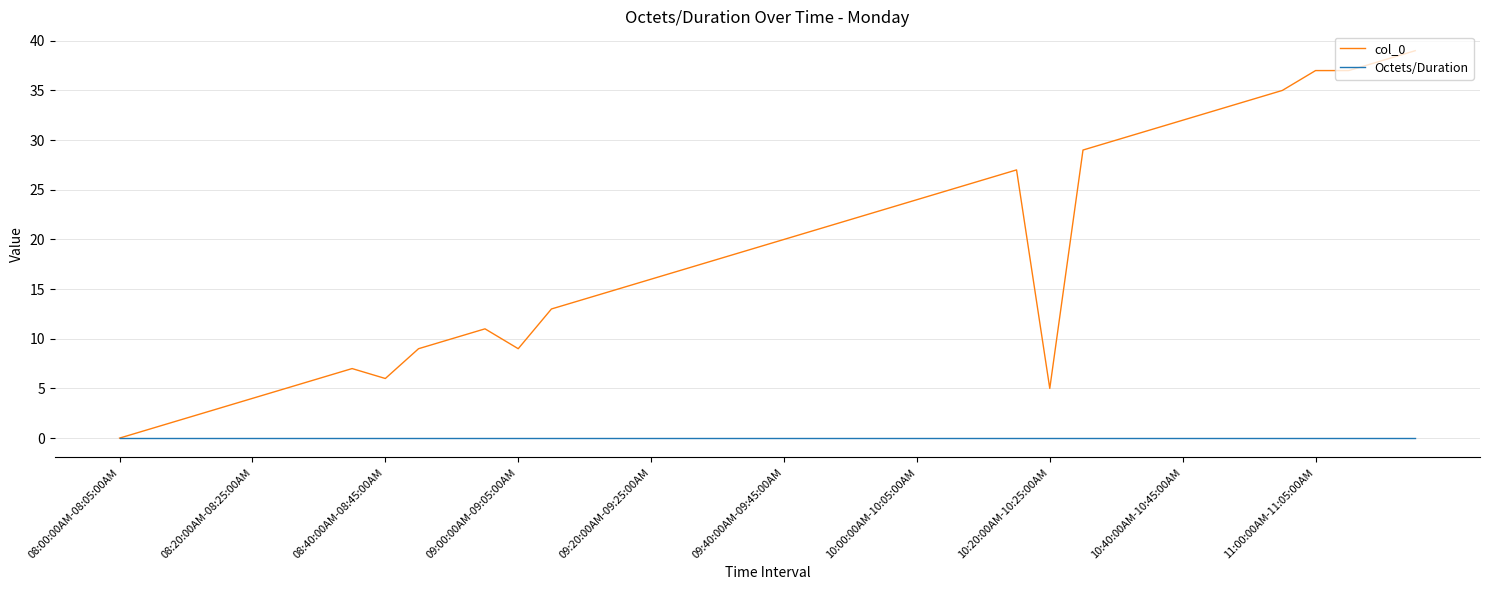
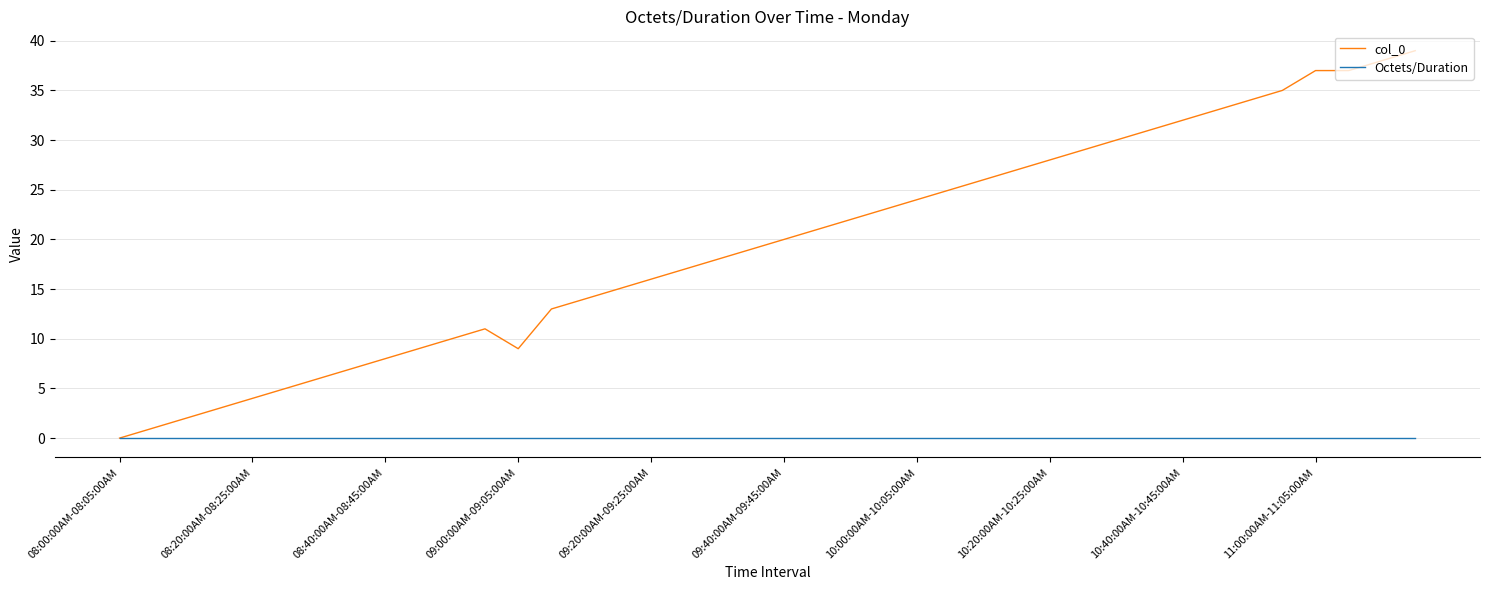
  {
    "col_0": {
      "08:20:00AM-08:25:00AM": 4,
-     "08:40:00AM-08:45:00AM": 6,
+     "08:40:00AM-08:45:00AM": 8,
      "09:00:00AM-09:05:00AM": 9,
      "09:20:00AM-09:25:00AM": 16,
      "09:40:00AM-09:45:00AM": 20,
      "10:00:00AM-10:05:00AM": 24,
-     "10:20:00AM-10:25:00AM": 5,
+     "10:20:00AM-10:25:00AM": 28,
      "10:40:00AM-10:45:00AM": 32,
      "11:00:00AM-11:05:00AM": 37
    },
    "Octets/Duration": {
      "08:20:00AM-08:25:00AM": 0,
      "08:40:00AM-08:45:00AM": 0,
      "09:00:00AM-09:05:00AM": 0,
      "09:20:00AM-09:25:00AM": 0,
      "09:40:00AM-09:45:00AM": 0,
      "10:00:00AM-10:05:00AM": 0,
      "10:20:00AM-10:25:00AM": 0,
      "10:40:00AM-10:45:00AM": 0,
      "11:00:00AM-11:05:00AM": 0
    }
  }
